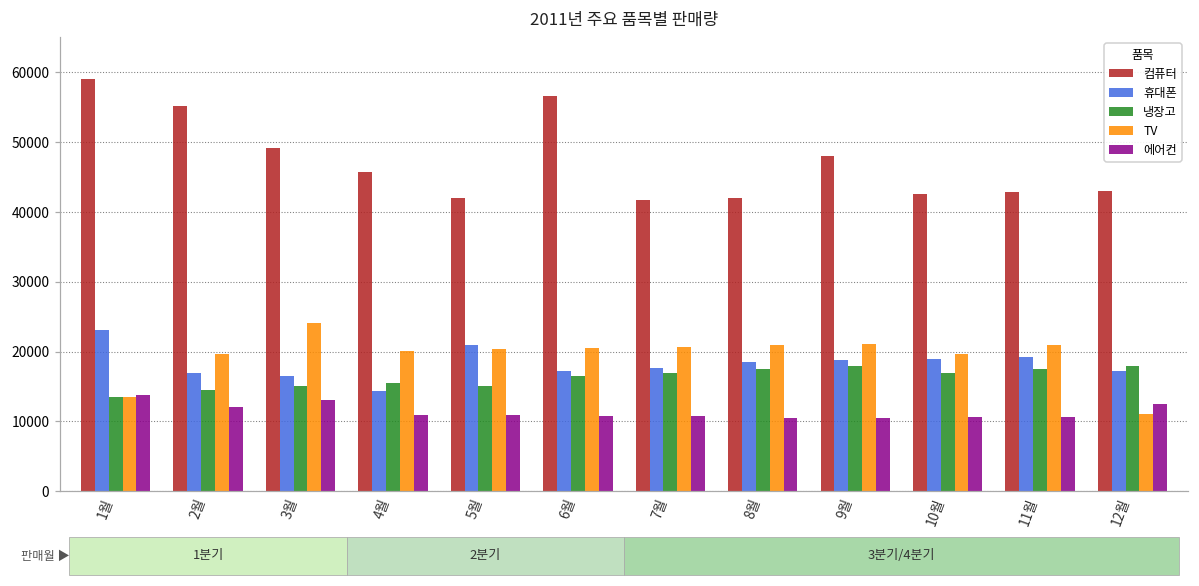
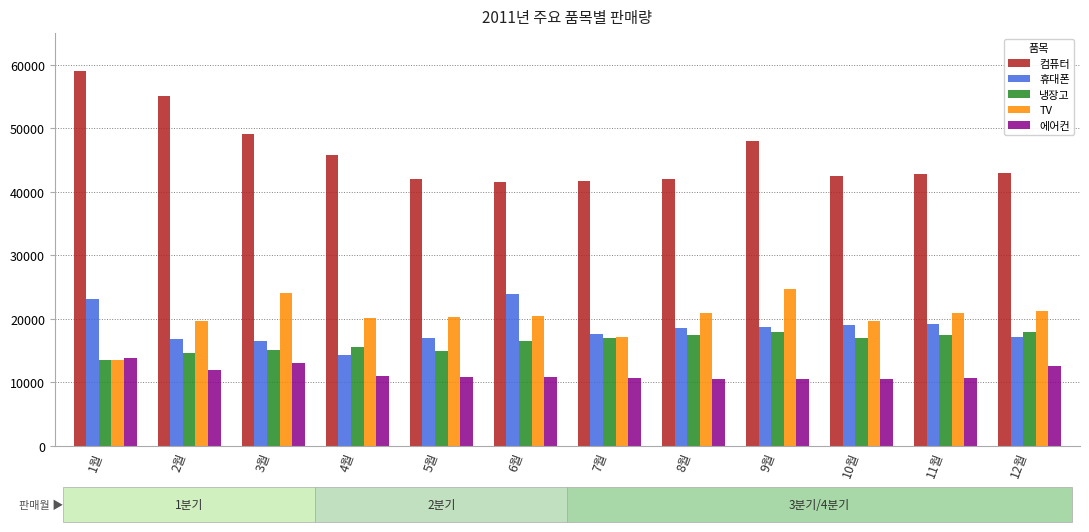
  {
    "컴퓨터": {
      "1월": 59000,
      "2월": 55000,
      "3월": 49000,
      "4월": 46000,
      "5월": 42000,
-     "6월": 57000,
+     "6월": 42000,
      "7월": 42000,
      "8월": 42000,
      "9월": 48000,
      "10월": 43000,
      "11월": 43000,
      "12월": 43000
    },
    "휴대폰": {
      "1월": 23000,
      "2월": 17000,
      "3월": 16000,
      "4월": 14000,
-     "5월": 21000,
-     "6월": 17000,
+     "5월": 17000,
+     "6월": 24000,
      "7월": 18000,
      "8월": 19000,
      "9월": 19000,
      "10월": 19000,
      "11월": 19000,
      "12월": 17000
    },
    "냉장고": {
      "1월": 14000,
      "2월": 15000,
      "3월": 15000,
      "4월": 16000,
      "5월": 15000,
      "6월": 17000,
      "7월": 17000,
      "8월": 18000,
      "9월": 18000,
      "10월": 17000,
      "11월": 18000,
      "12월": 18000
    },
    "TV": {
      "1월": 13000,
      "2월": 20000,
      "3월": 24000,
      "4월": 20000,
      "5월": 20000,
      "6월": 21000,
-     "7월": 21000,
+     "7월": 17000,
      "8월": 21000,
-     "9월": 21000,
+     "9월": 25000,
      "10월": 20000,
      "11월": 21000,
-     "12월": 11000
+     "12월": 21000
    },
    "에어컨": {
      "1월": 14000,
      "2월": 12000,
      "3월": 13000,
      "4월": 11000,
      "5월": 11000,
      "6월": 11000,
      "7월": 11000,
      "8월": 11000,
      "9월": 11000,
      "10월": 11000,
      "11월": 11000,
      "12월": 13000
    }
  }
